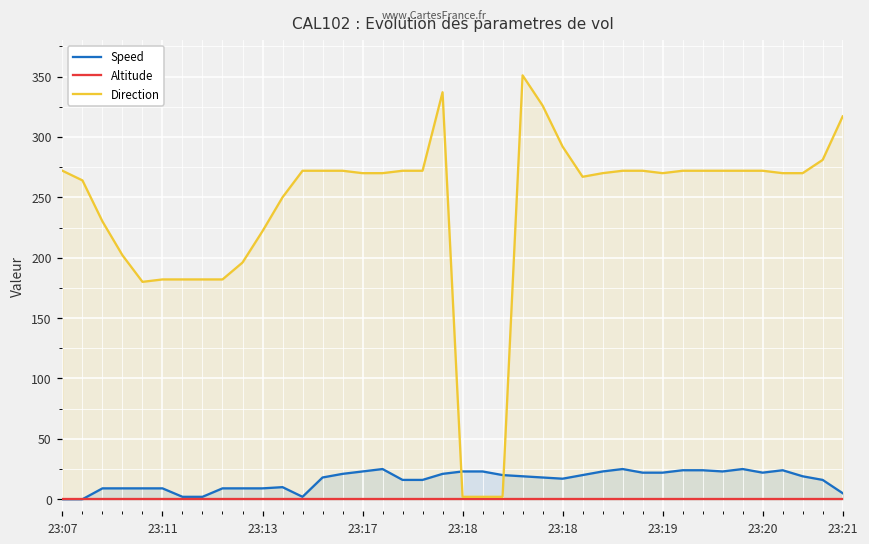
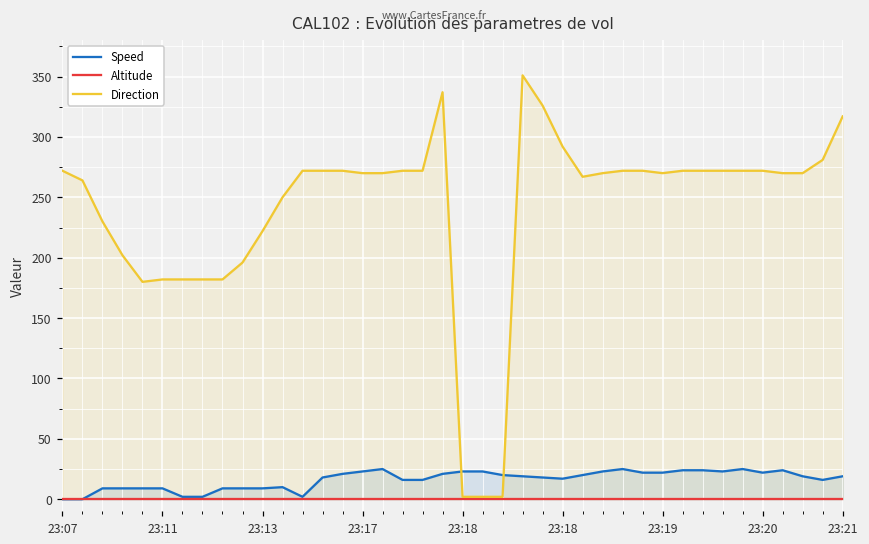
  {
    "Speed": {
-     "23:21": 5
+     "23:21": 19
    },
    "Altitude": {
      "23:21": 0
    },
    "Direction": {
      "23:07": 272,
      "23:21": 317
    }
  }
